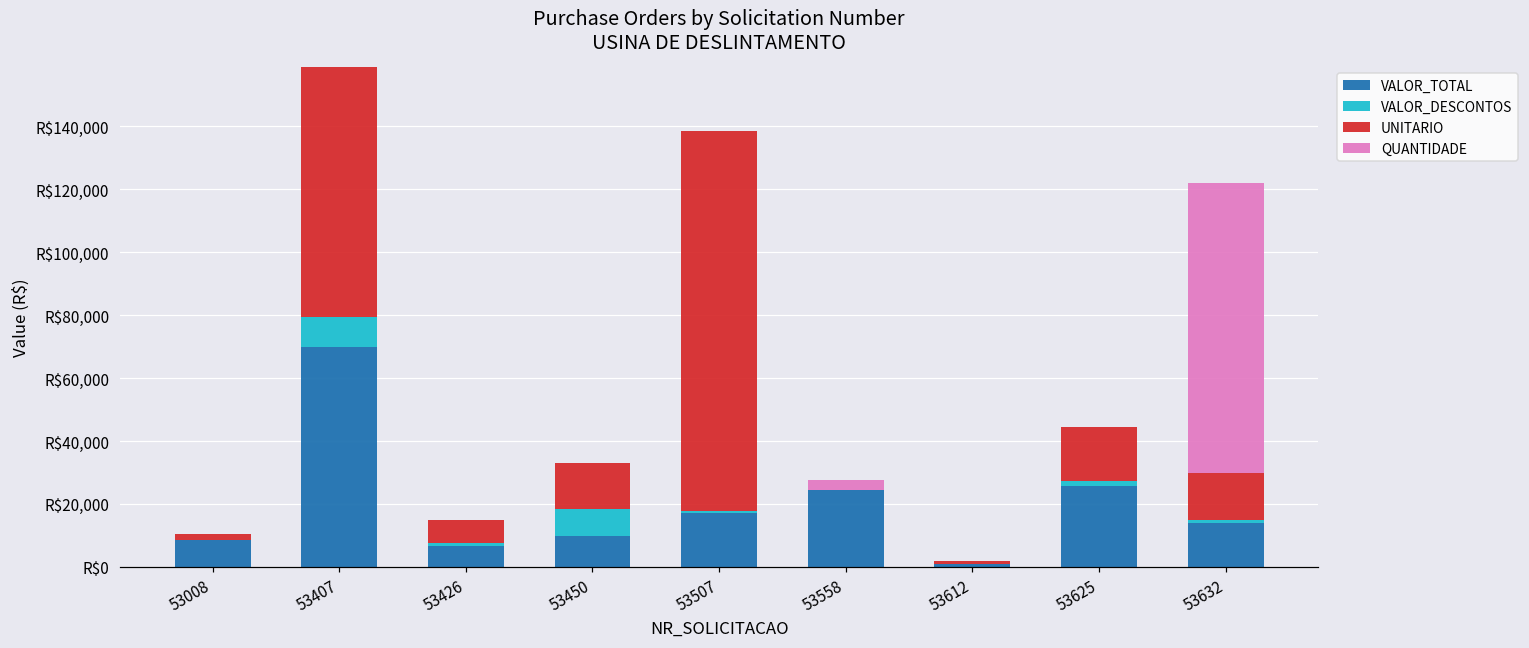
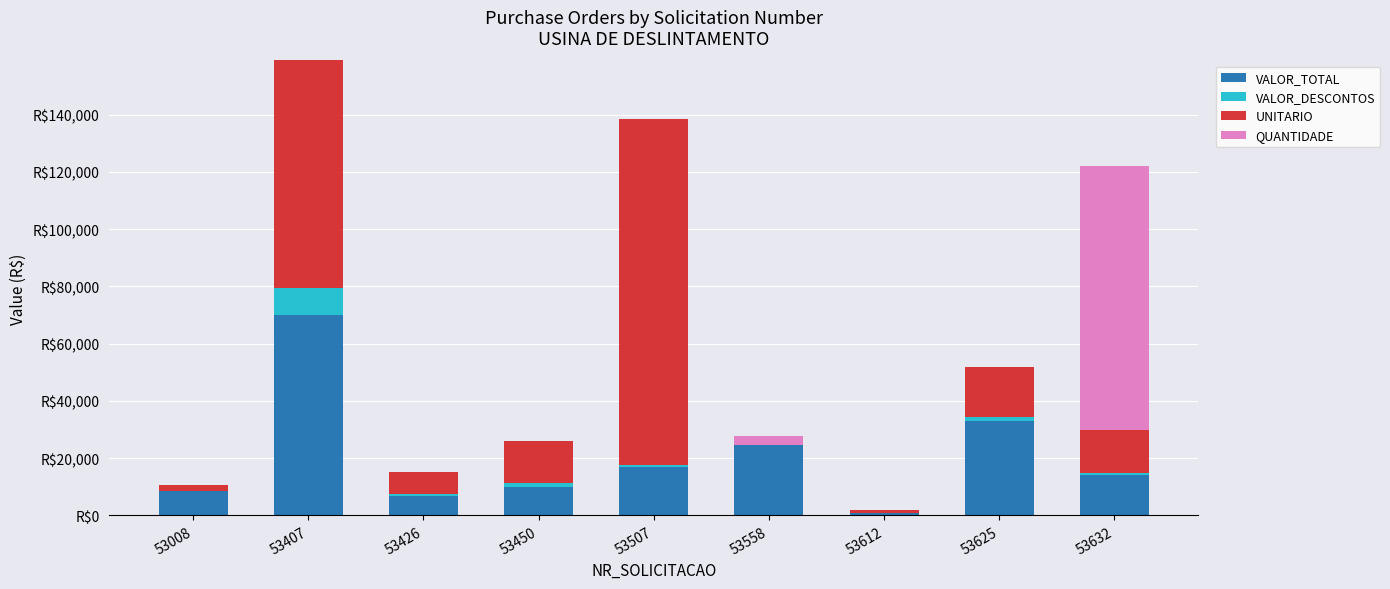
  {
    "VALOR_TOTAL": {
      "53008": "R$9,000",
      "53407": "R$70,000",
      "53426": "R$7,000",
      "53450": "R$10,000",
      "53507": "R$17,000",
      "53558": "R$24,000",
      "53612": "R$1,000",
-     "53625": "R$26,000",
+     "53625": "R$33,000",
      "53632": "R$14,000"
    },
    "VALOR_DESCONTOS": {
      "53008": "R$0",
      "53407": "R$9,000",
-     "53450": "R$9,000",
+     "53450": "R$1,000",
      "53612": "R$0",
      "53625": "R$2,000"
    },
    "UNITARIO": {
      "53008": "R$2,000",
      "53407": "R$79,000",
      "53426": "R$8,000",
      "53450": "R$15,000",
      "53507": "R$121,000",
      "53612": "R$1,000",
      "53625": "R$17,000",
      "53632": "R$15,000"
    },
    "QUANTIDADE": {
      "53558": "R$3,000",
      "53632": "R$92,000"
    }
  }
